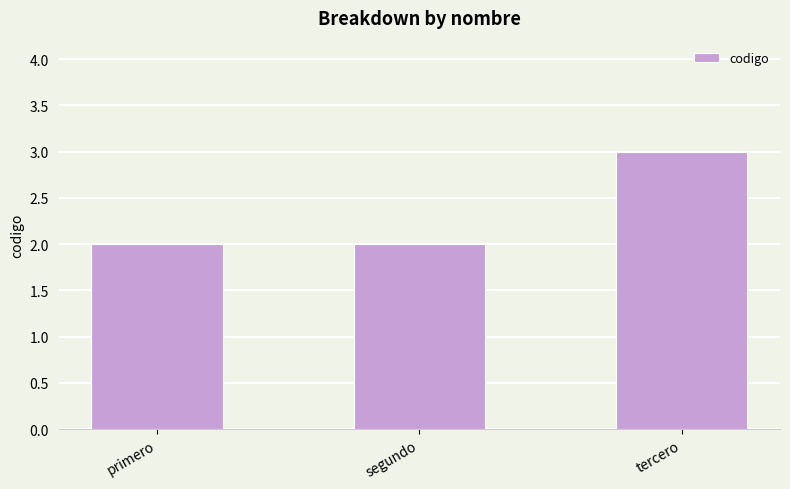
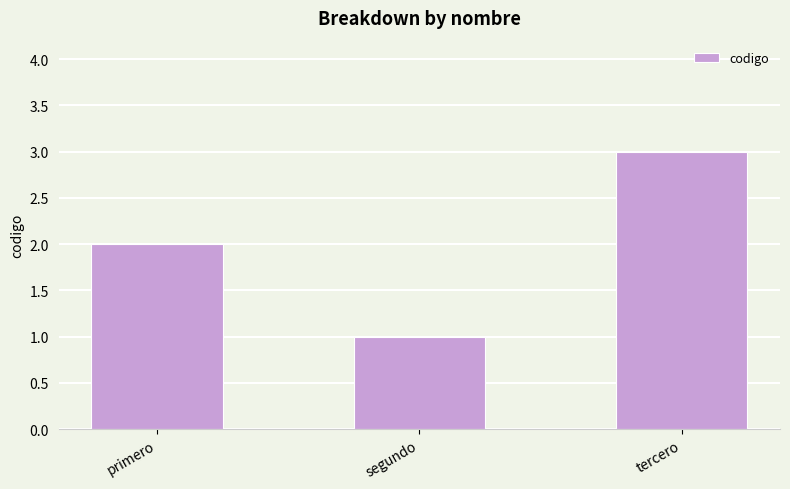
  {
    "primero": 2,
-   "segundo": 2,
+   "segundo": 1,
    "tercero": 3
  }
